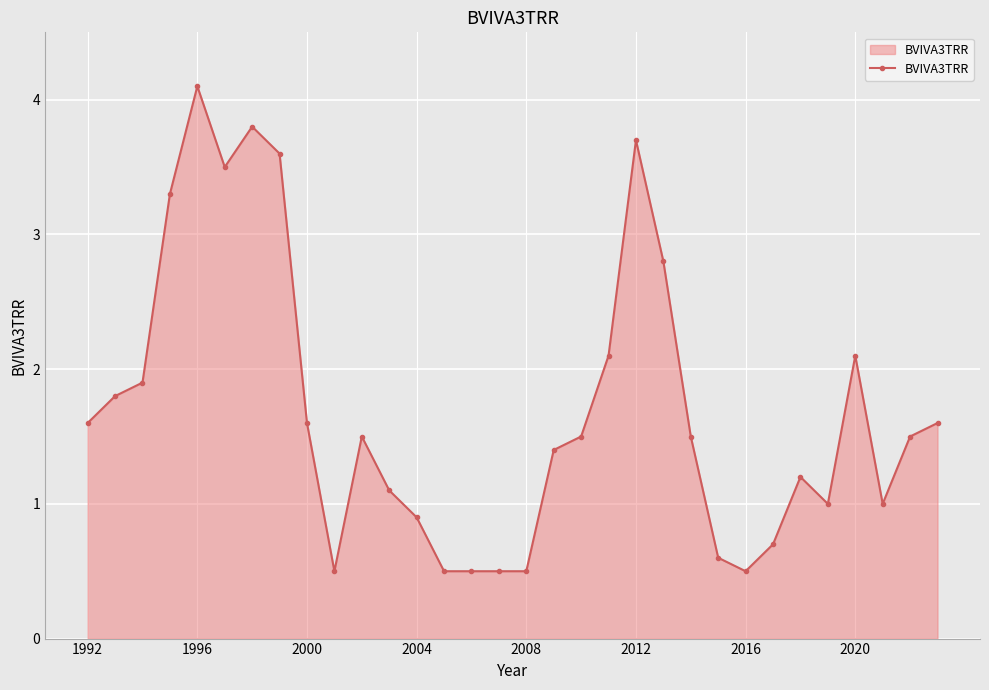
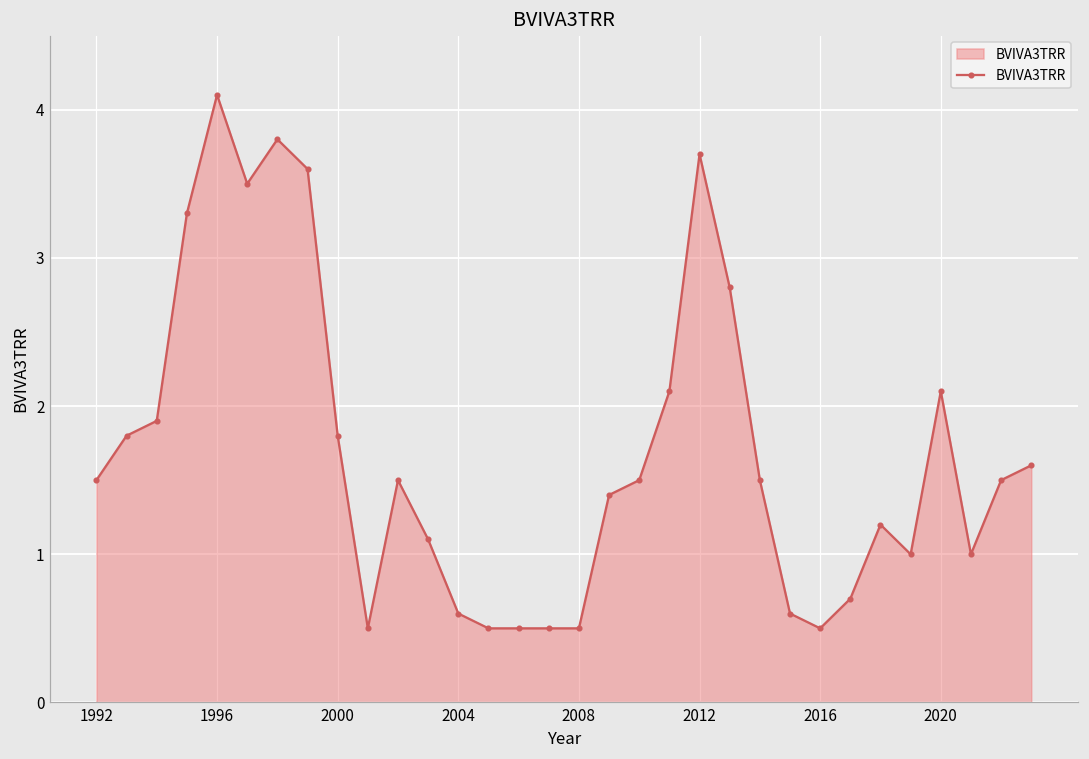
  {
-   "1992": 1.6,
+   "1992": 1.5,
    "1996": 4.1,
-   "2000": 1.6,
-   "2004": 0.9,
+   "2000": 1.8,
+   "2004": 0.6,
    "2008": 0.5,
    "2012": 3.7,
    "2016": 0.5,
    "2020": 2.1
  }
